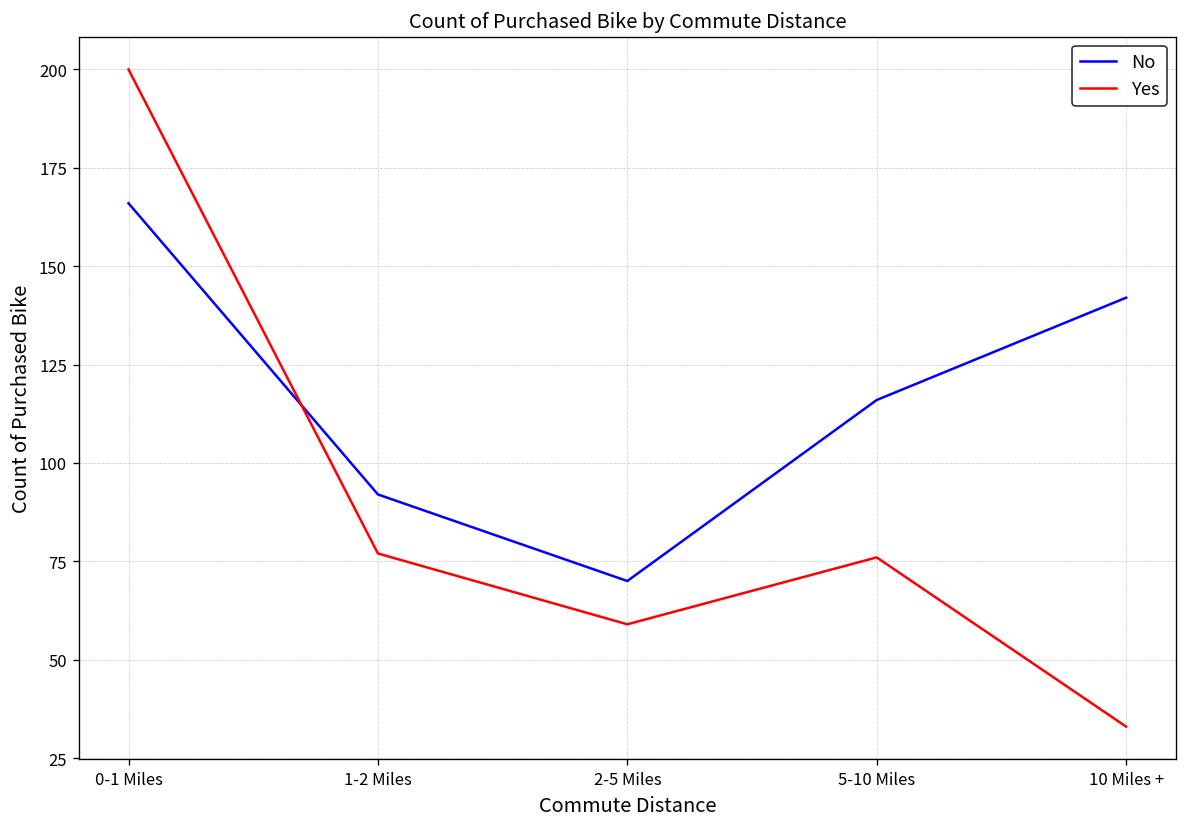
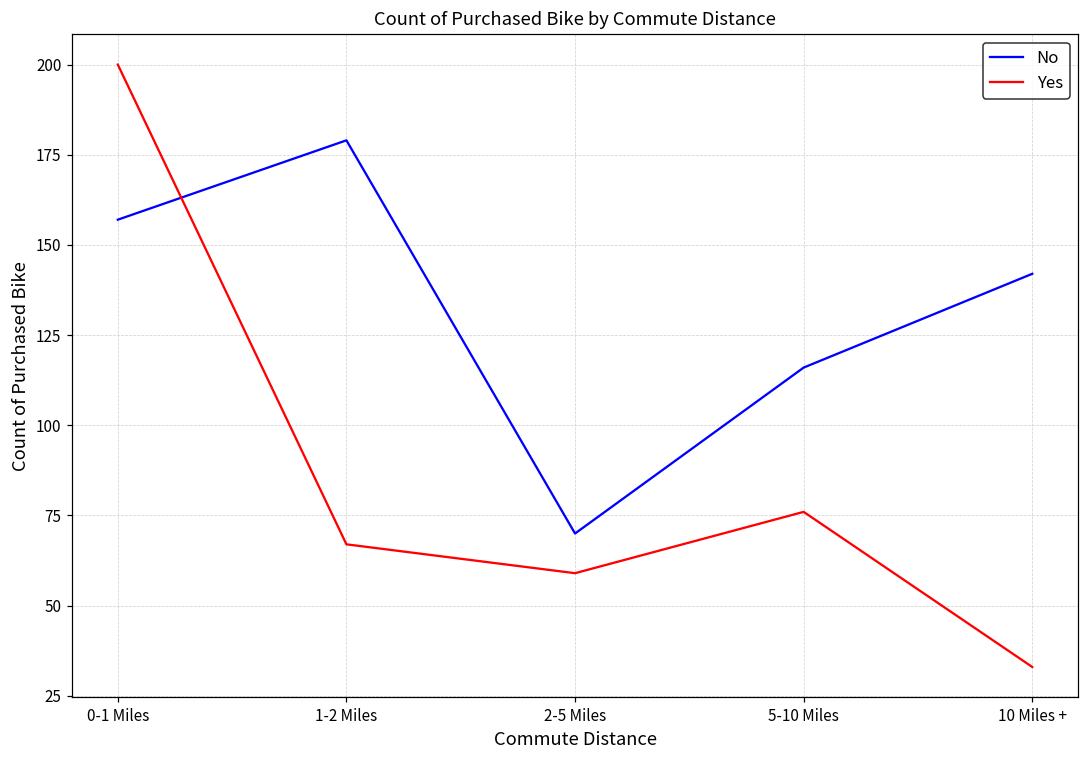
  {
    "No": {
-     "0-1 Miles": 166,
-     "1-2 Miles": 92,
+     "0-1 Miles": 157,
+     "1-2 Miles": 179,
      "2-5 Miles": 70,
      "5-10 Miles": 116,
      "10 Miles +": 142
    },
    "Yes": {
      "0-1 Miles": 200,
-     "1-2 Miles": 77,
+     "1-2 Miles": 67,
      "2-5 Miles": 59,
      "5-10 Miles": 76,
      "10 Miles +": 33
    }
  }
